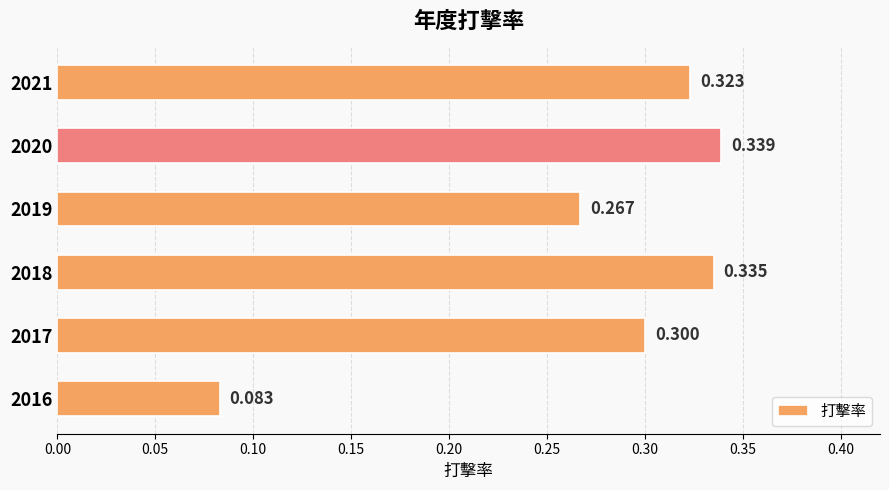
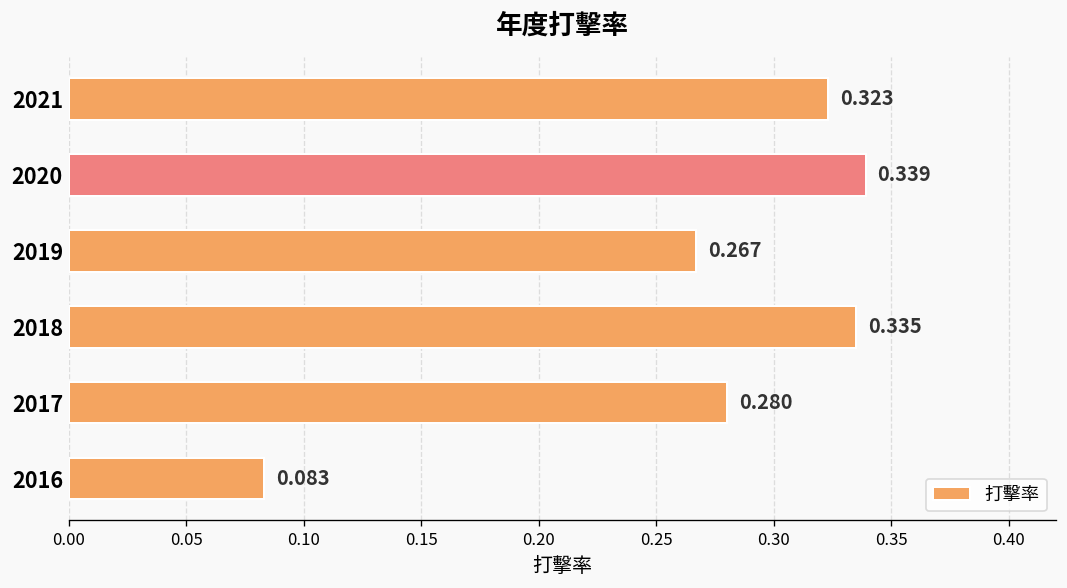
  {
    "2021": 0.323,
    "2020": 0.339,
    "2019": 0.267,
    "2018": 0.335,
-   "2017": 0.300,
+   "2017": 0.280,
    "2016": 0.083
  }
